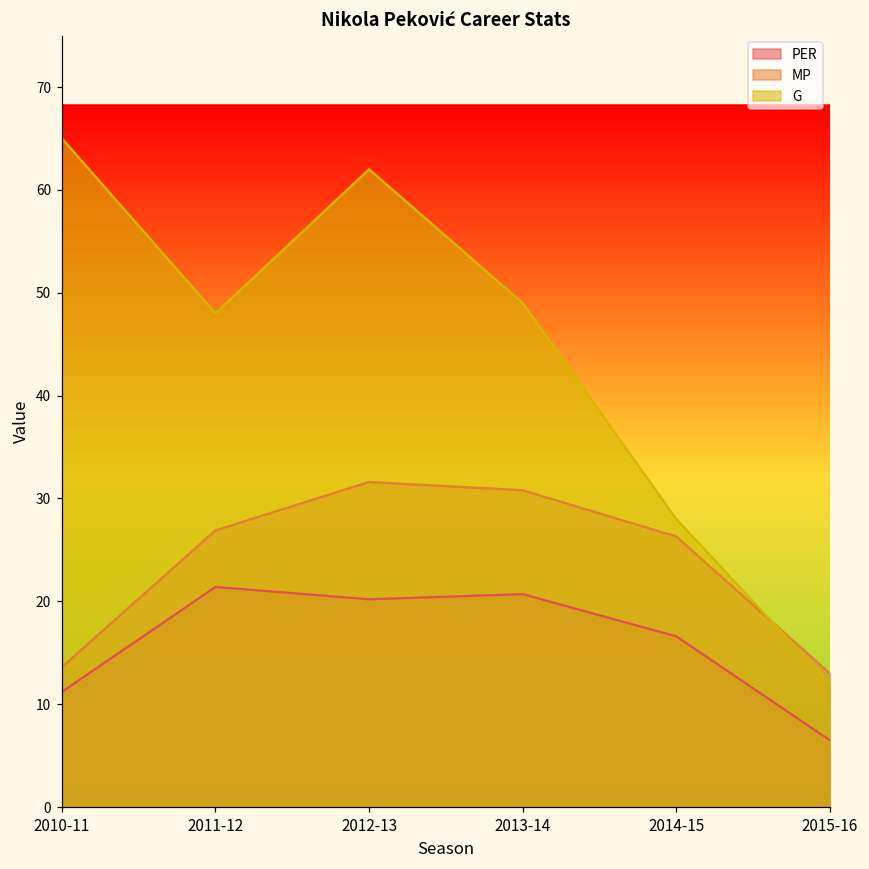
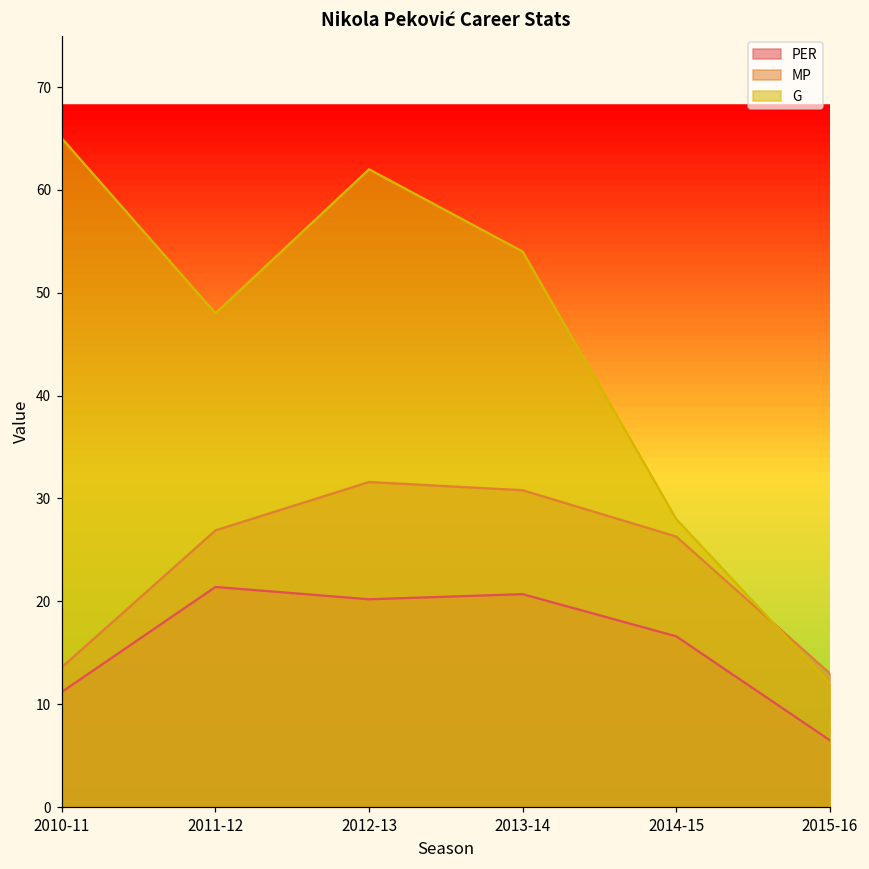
  {
    "G": {
      "2010-11": 65,
      "2011-12": 48,
      "2012-13": 62,
-     "2013-14": 49,
+     "2013-14": 54,
      "2014-15": 28,
      "2015-16": 12
    }
  }
